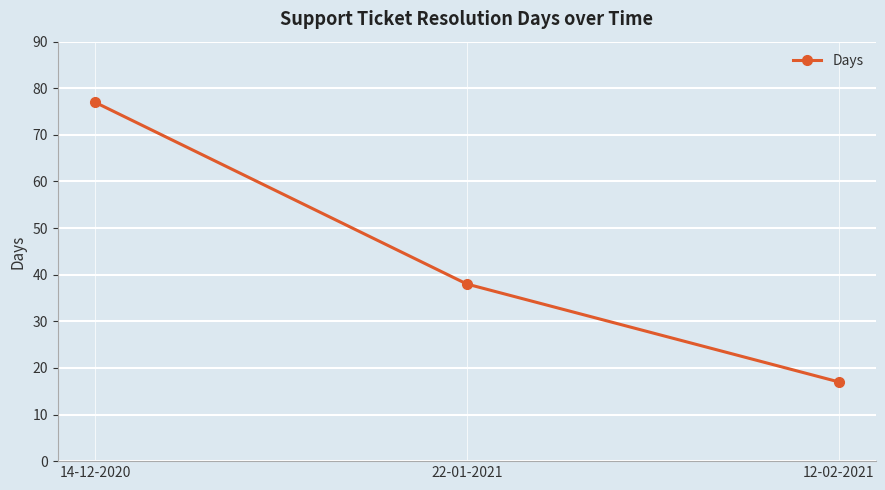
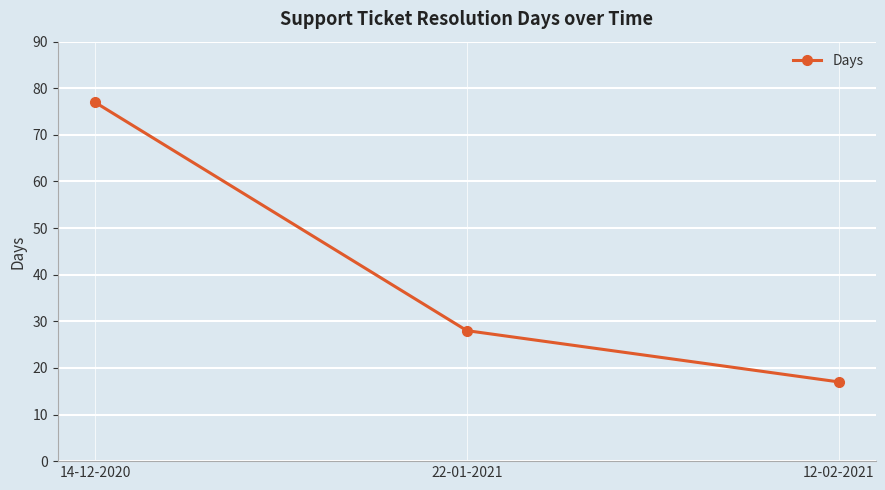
  {
    "14-12-2020": 77,
-   "22-01-2021": 38,
+   "22-01-2021": 28,
    "12-02-2021": 17
  }
